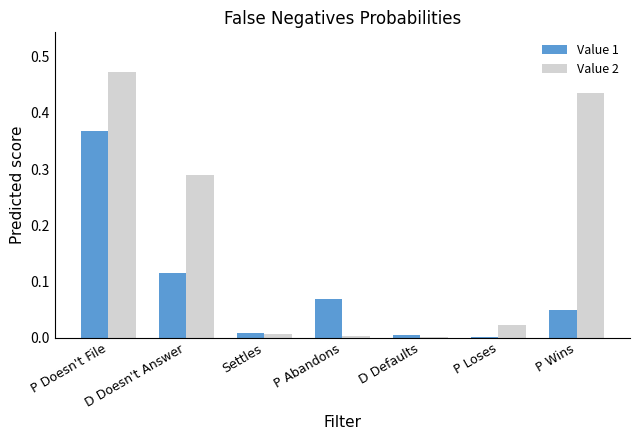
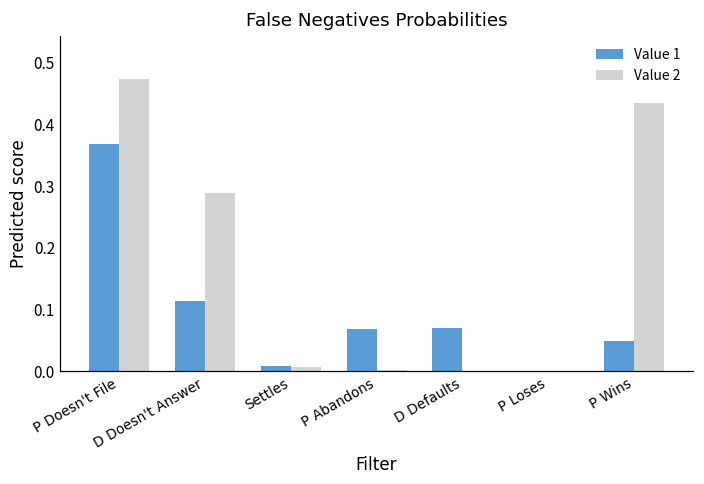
  {
    "Value 1": {
      "P Doesn't File": 0.37,
      "D Doesn't Answer": 0.11,
      "Settles": 0.01,
      "P Abandons": 0.07,
-     "D Defaults": 0.00,
+     "D Defaults": 0.07,
      "P Wins": 0.05
    },
    "Value 2": {
      "P Doesn't File": 0.47,
      "D Doesn't Answer": 0.29,
      "Settles": 0.01,
-     "P Loses": 0.02,
+     "P Loses": 0.00,
      "P Wins": 0.43
    }
  }
